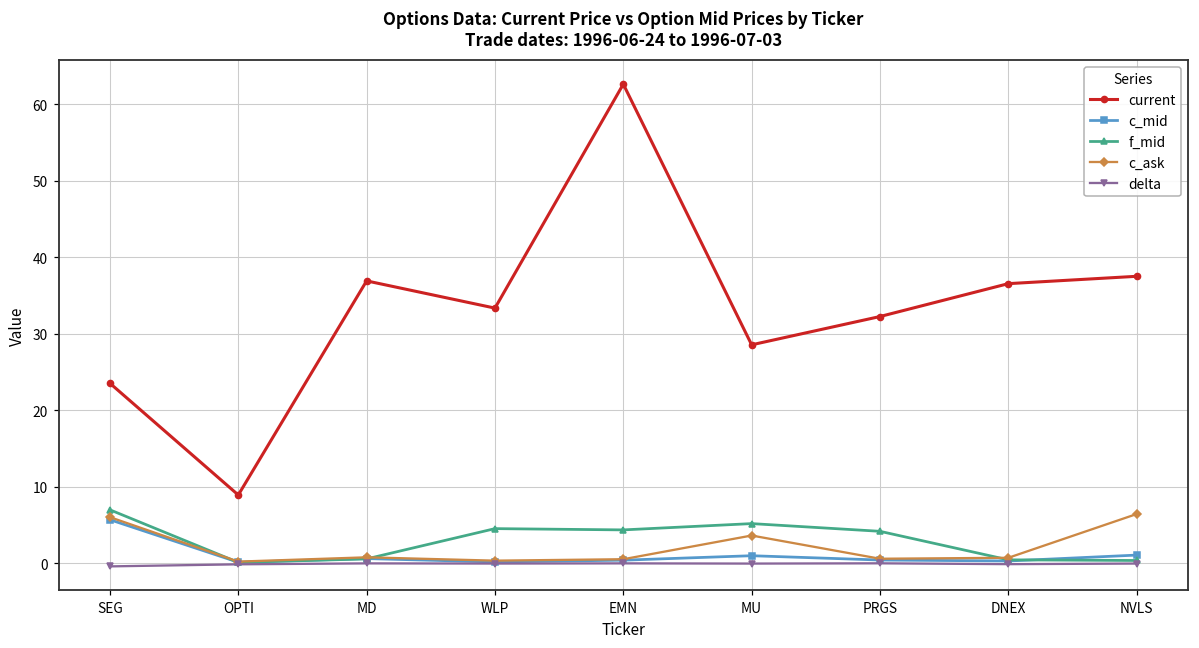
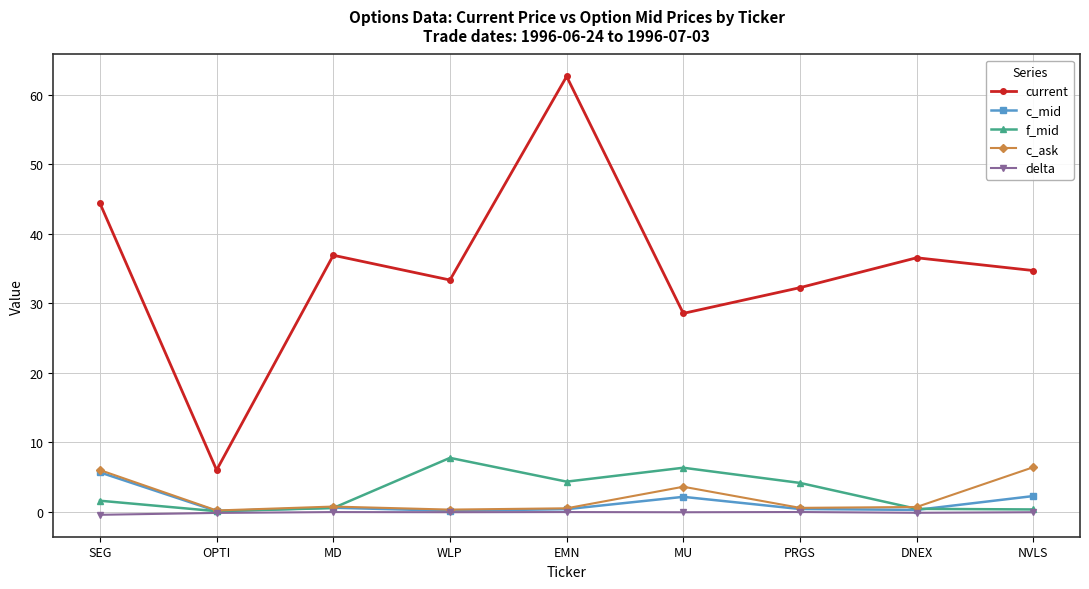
  {
    "current": {
-     "SEG": 24,
-     "OPTI": 9,
+     "SEG": 44,
+     "OPTI": 6,
      "MD": 37,
      "WLP": 33,
      "EMN": 63,
      "MU": 29,
      "PRGS": 32,
      "DNEX": 37,
-     "NVLS": 38
+     "NVLS": 35
    },
    "c_mid": {
-     "MU": 1,
-     "NVLS": 1
+     "MU": 2,
+     "NVLS": 2
    },
    "f_mid": {
-     "SEG": 7,
-     "WLP": 5,
+     "SEG": 2,
+     "WLP": 8,
      "EMN": 4,
-     "MU": 5,
+     "MU": 6,
      "PRGS": 4,
      "NVLS": 0
    },
    "c_ask": {
      "MU": 4,
      "NVLS": 6
    },
    "delta": {
      "SEG": 0,
      "MD": 0,
      "EMN": 0,
      "MU": 0,
      "PRGS": 0,
      "DNEX": 0,
      "NVLS": 0
    }
  }
